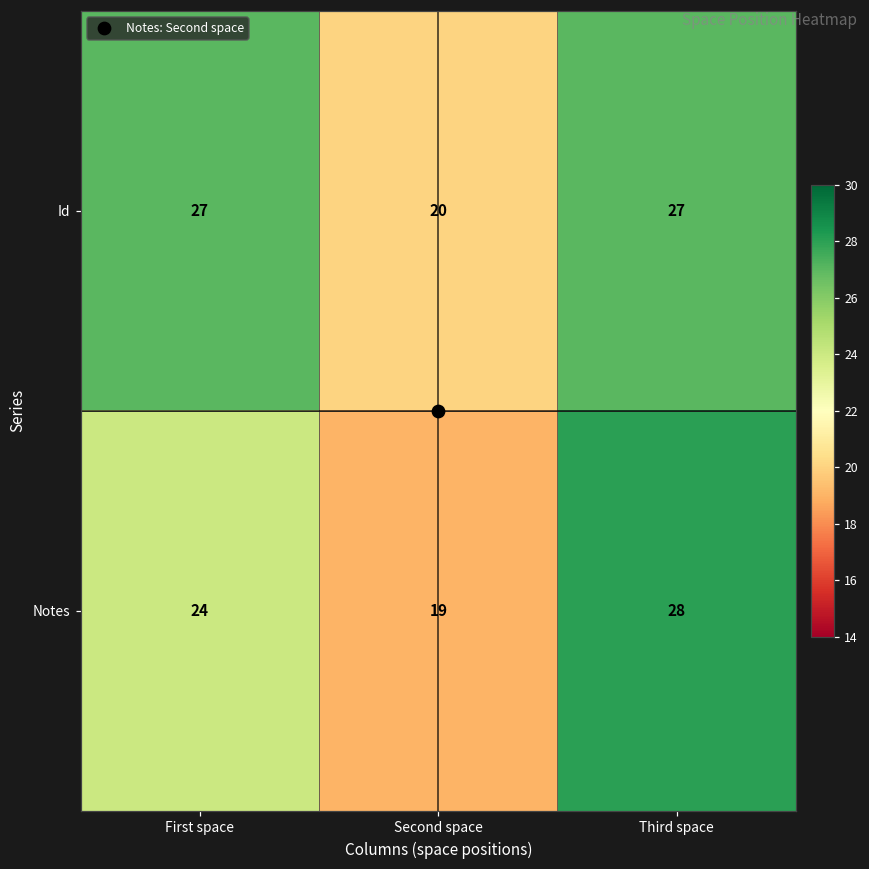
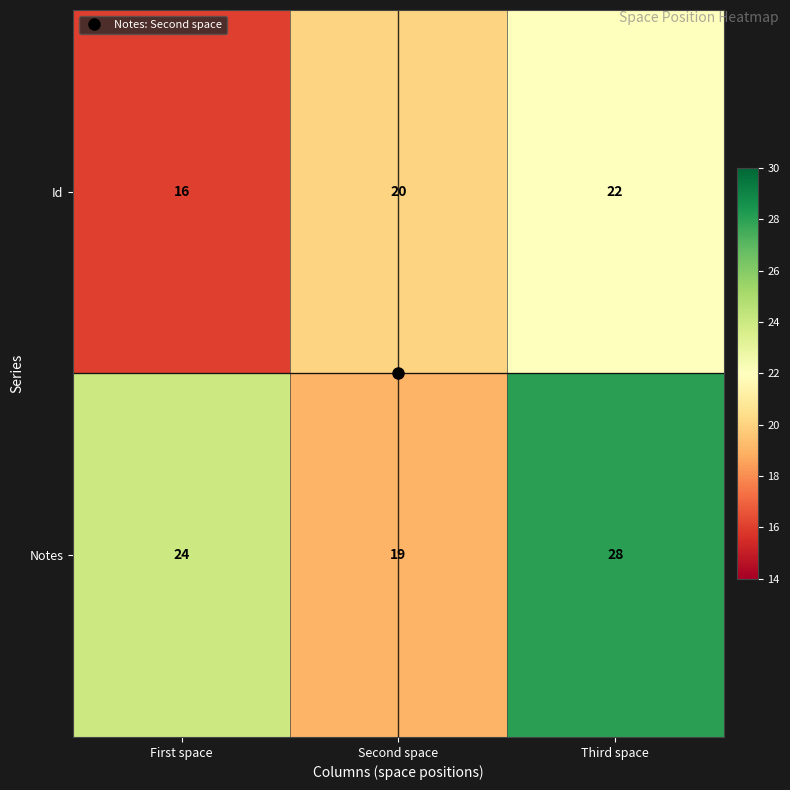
  {
    "Id": {
-     "First space": 27,
+     "First space": 16,
      "Second space": 20,
-     "Third space": 27
+     "Third space": 22
    },
    "Notes": {
      "First space": 24,
      "Second space": 19,
      "Third space": 28
    }
  }
